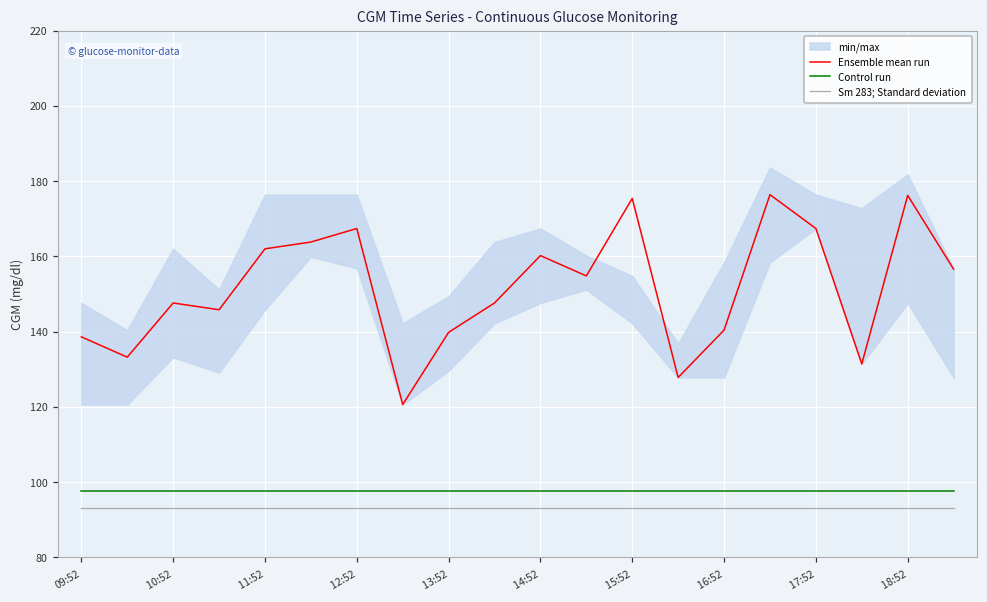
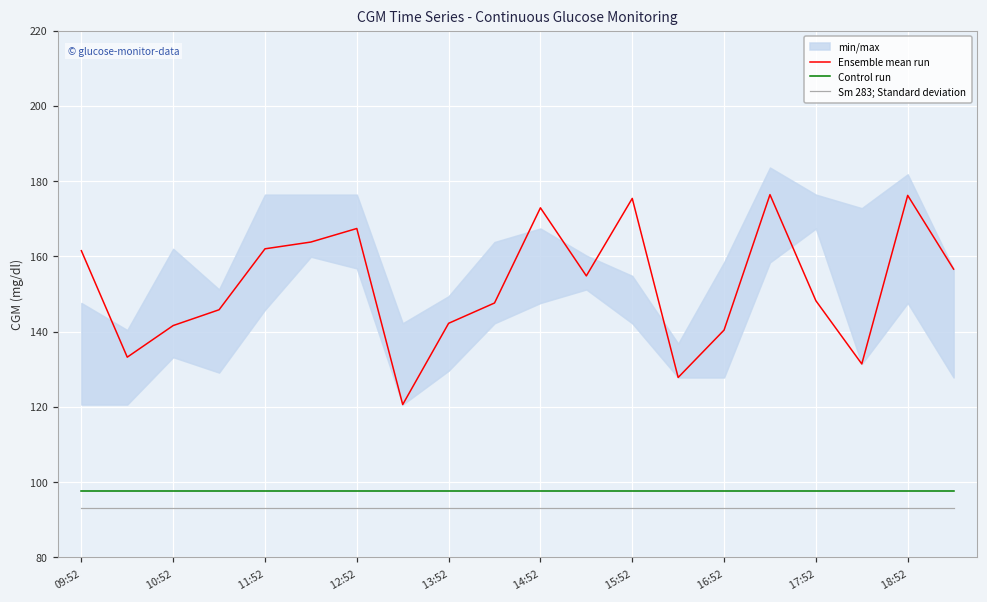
  {
    "Ensemble mean run": {
-     "09:52": 139,
-     "10:52": 148,
+     "09:52": 162,
+     "10:52": 142,
      "11:52": 162,
      "12:52": 167,
-     "13:52": 140,
-     "14:52": 160,
+     "13:52": 142,
+     "14:52": 173,
      "15:52": 175,
      "16:52": 140,
-     "17:52": 167,
+     "17:52": 148,
      "18:52": 176
    },
    "Control run": {
      "09:52": 98,
      "10:52": 98,
      "11:52": 98,
      "12:52": 98,
      "13:52": 98,
      "14:52": 98,
      "15:52": 98,
      "16:52": 98,
      "17:52": 98,
      "18:52": 98
    },
    "Sm 283; Standard deviation": {
      "09:52": 93,
      "10:52": 93,
      "11:52": 93,
      "12:52": 93,
      "13:52": 93,
      "14:52": 93,
      "15:52": 93,
      "16:52": 93,
      "17:52": 93,
      "18:52": 93
    }
  }
